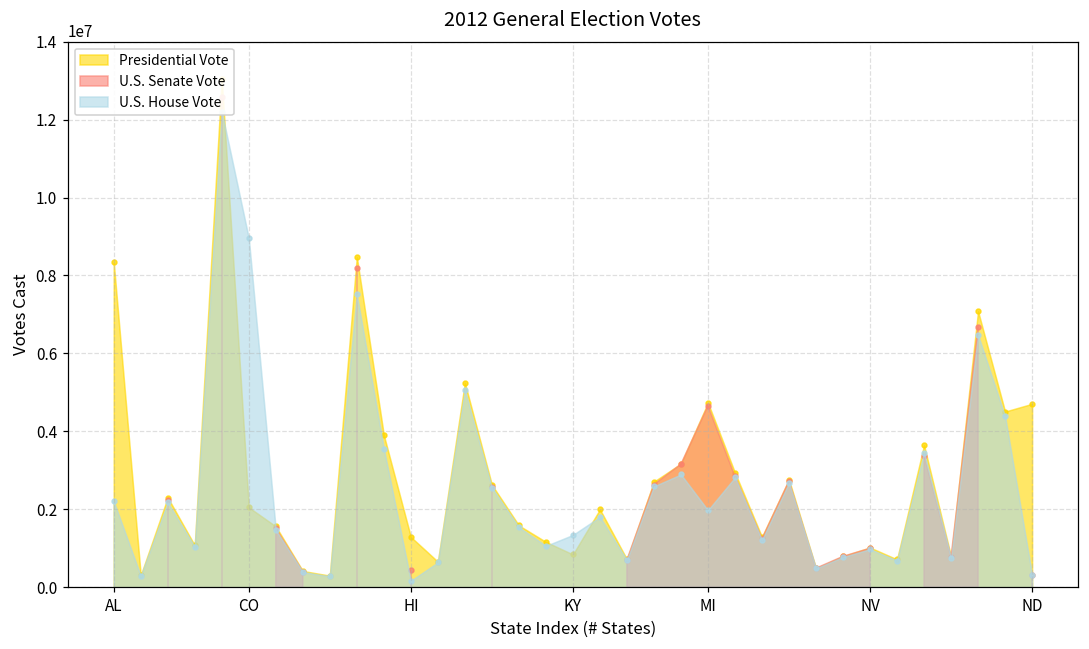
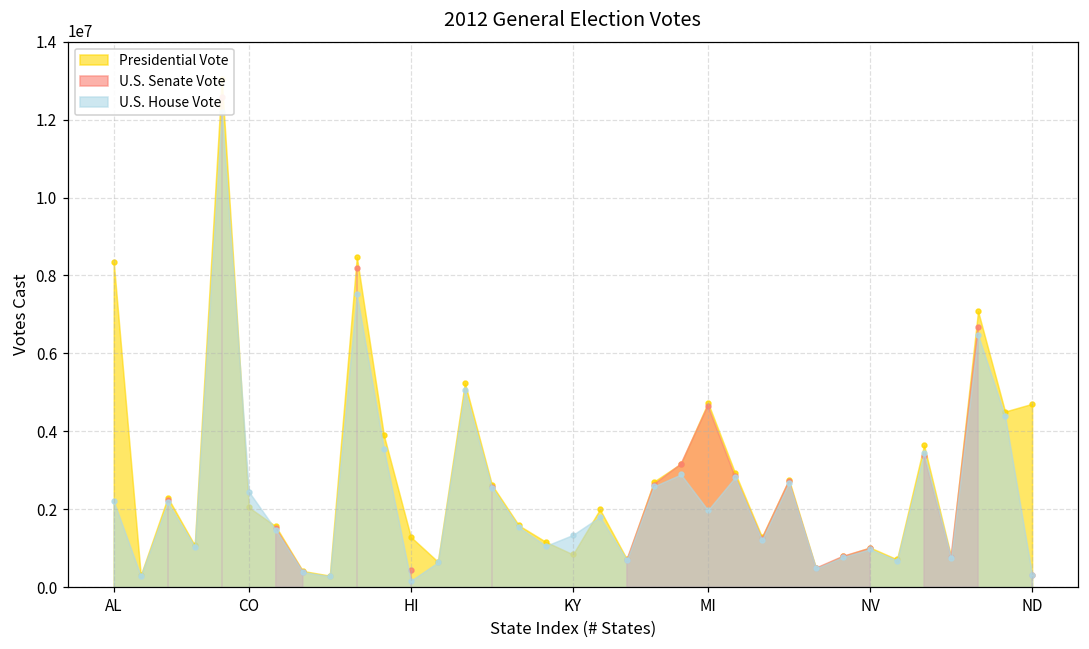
  {
    "Presidential Vote": {
      "AL": 8300000,
      "CO": 2000000,
      "HI": 1300000,
      "KY": 800000,
      "MI": 4700000,
      "ND": 4700000
    },
    "U.S. House Vote": {
      "AL": 2200000,
-     "CO": 9000000,
+     "CO": 2500000,
      "HI": 200000,
      "KY": 1300000,
      "MI": 2000000
    }
  }
